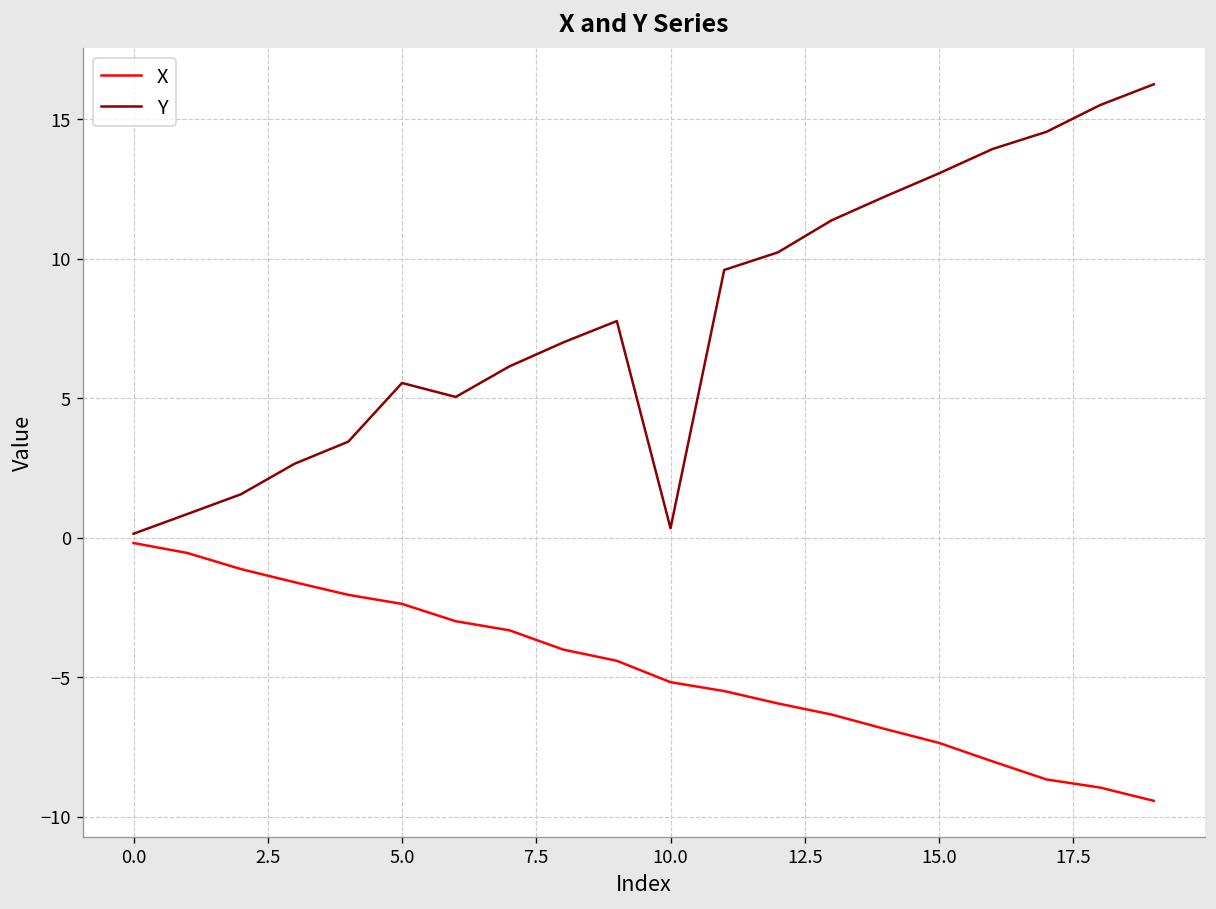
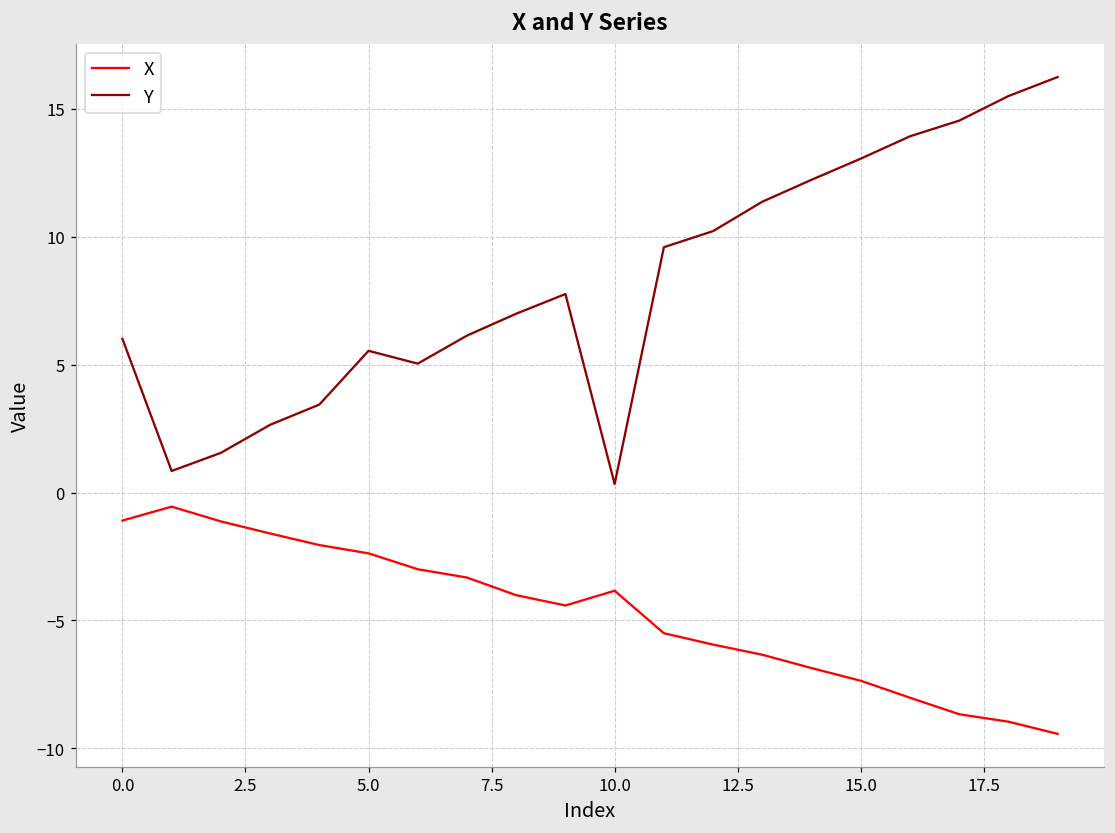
  {
    "X": {
-     "0.0": -0.2,
+     "0.0": -1.1,
      "5.0": -2.4,
-     "10.0": -5.2,
+     "10.0": -3.8,
      "15.0": -7.4
    },
    "Y": {
-     "0.0": 0.1,
+     "0.0": 6.0,
      "5.0": 5.5,
      "10.0": 0.3,
      "15.0": 13.1
    }
  }
